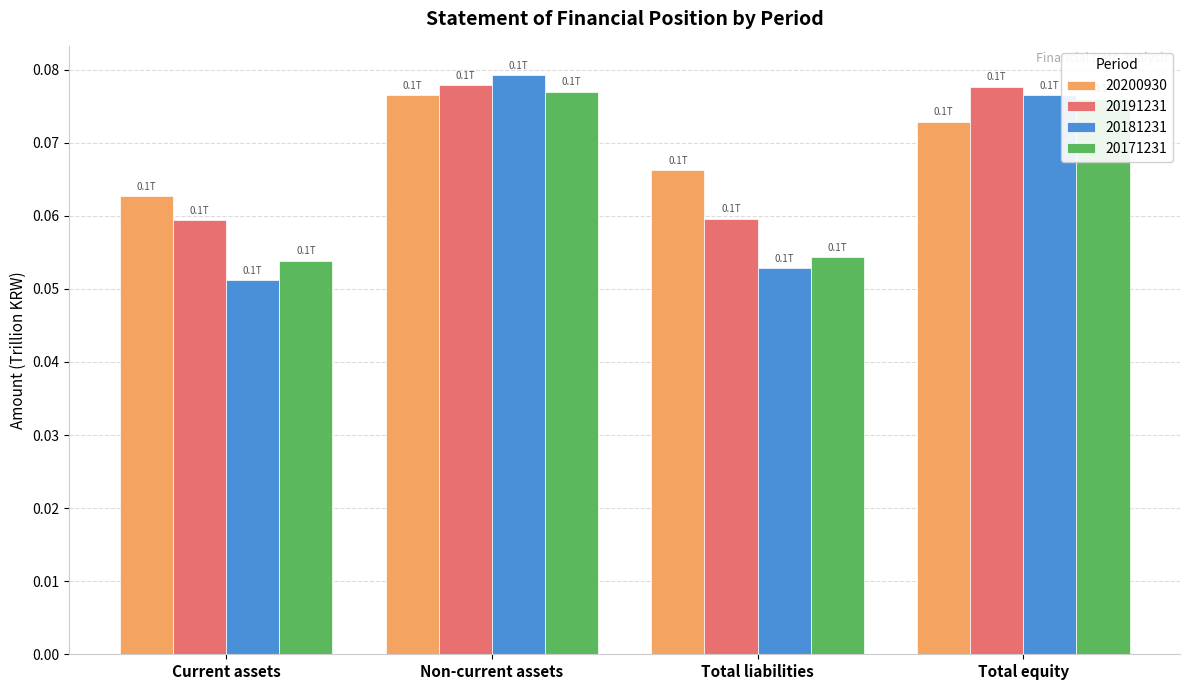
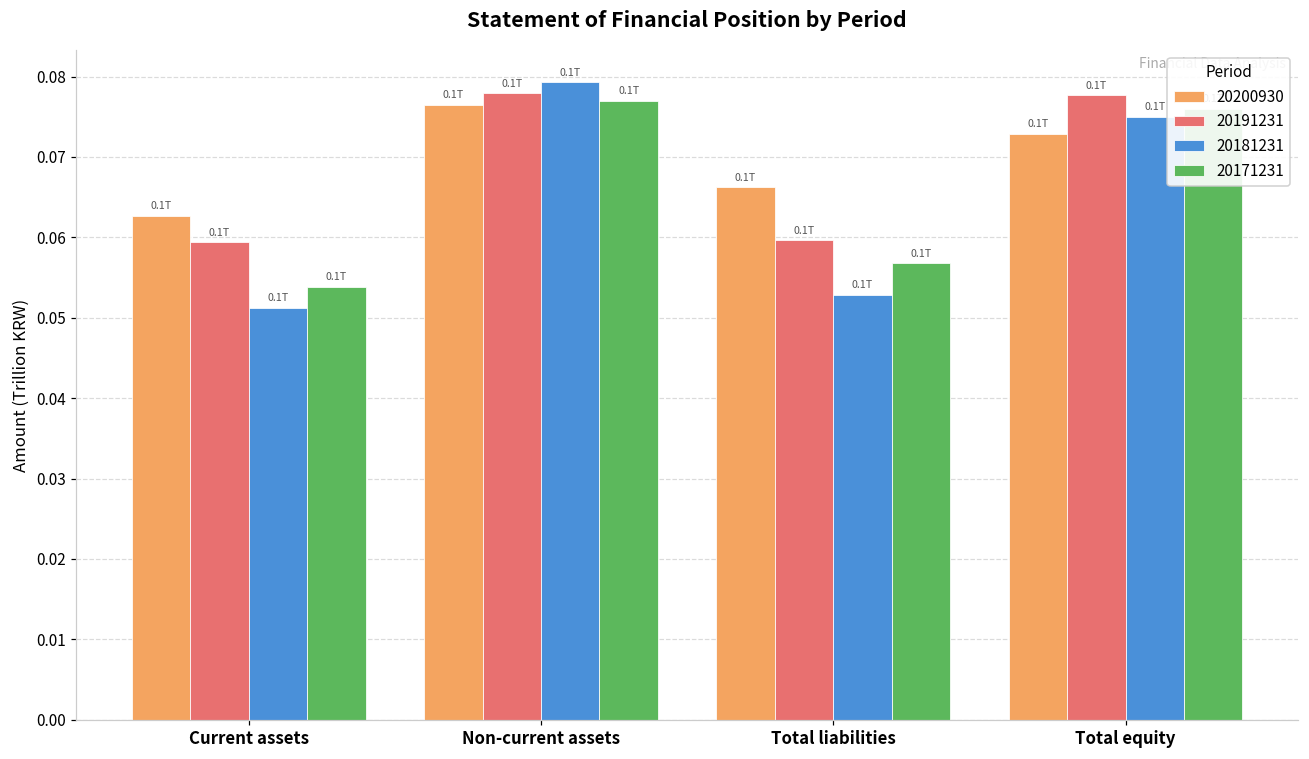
  {
    "20181231": {
-     "Total equity": 0.076
+     "Total equity": 0.075
    },
    "20171231": {
-     "Total liabilities": 0.054
+     "Total liabilities": 0.057
    }
  }
